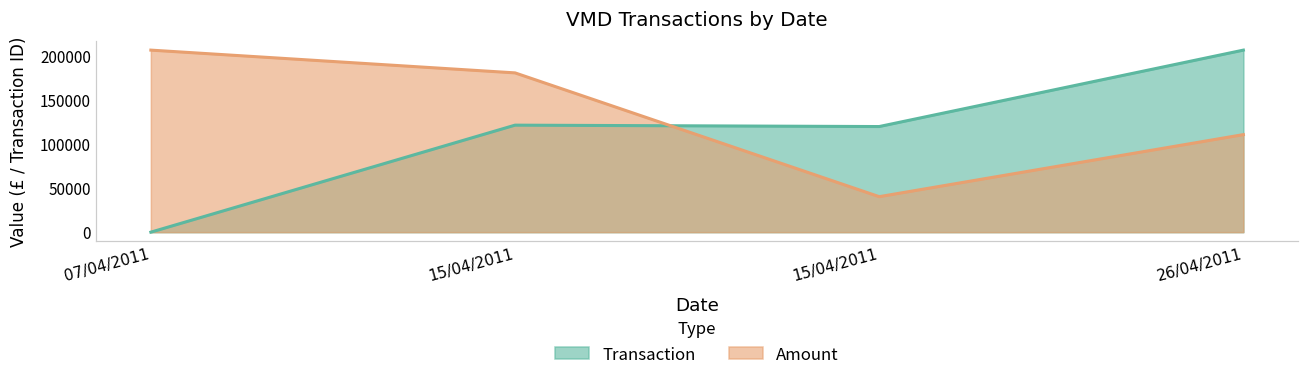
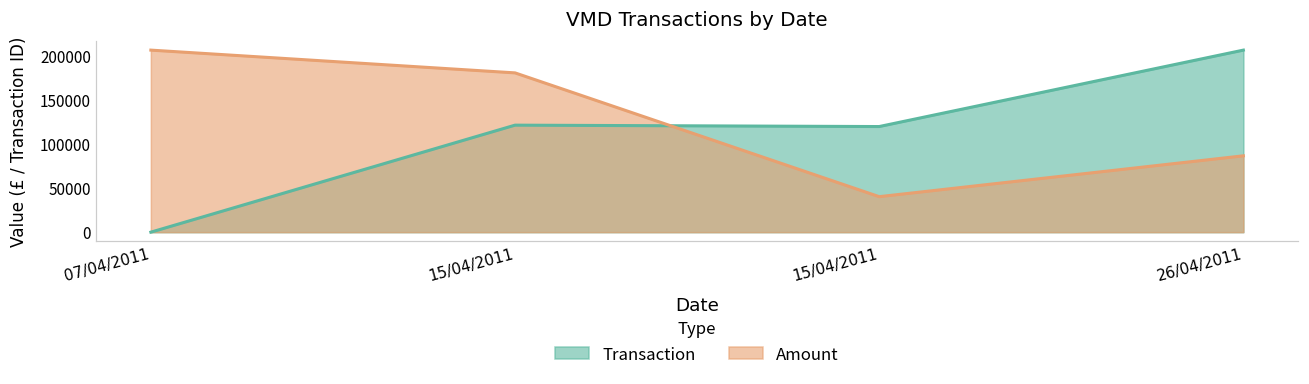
  {
    "Transaction": {
      "07/04/2011": 0,
      "26/04/2011": 210000
    },
    "Amount": {
      "07/04/2011": 210000,
-     "26/04/2011": 110000
+     "26/04/2011": 90000
    }
  }
